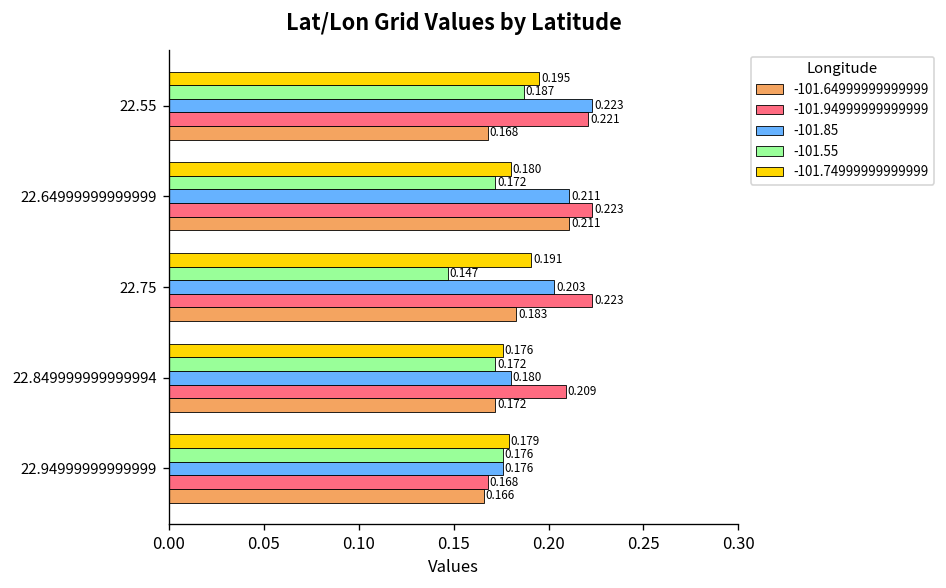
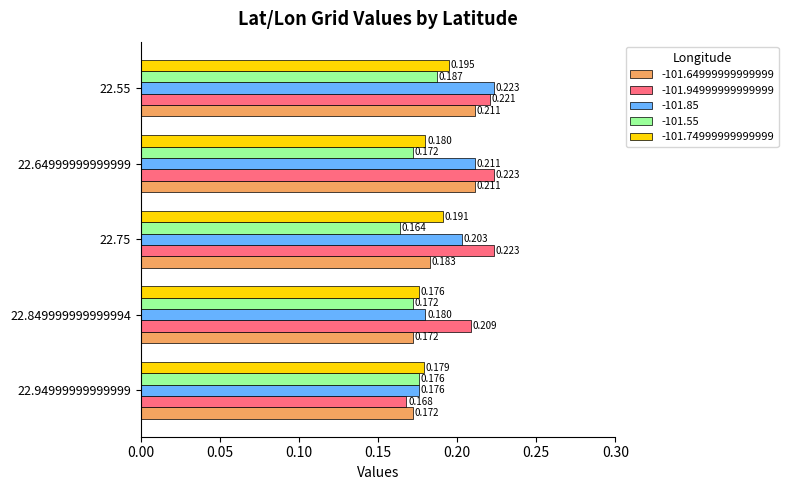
  {
    "-101.64999999999999": {
-     "22.55": 0.168,
+     "22.55": 0.211,
      "22.64999999999999": 0.211,
      "22.75": 0.183,
      "22.849999999999994": 0.172,
-     "22.94999999999999": 0.166
+     "22.94999999999999": 0.172
    },
    "-101.94999999999999": {
      "22.55": 0.221,
      "22.64999999999999": 0.223,
      "22.75": 0.223,
      "22.849999999999994": 0.209,
      "22.94999999999999": 0.168
    },
    "-101.85": {
      "22.55": 0.223,
      "22.64999999999999": 0.211,
      "22.75": 0.203,
      "22.849999999999994": 0.180,
      "22.94999999999999": 0.176
    },
    "-101.55": {
      "22.55": 0.187,
      "22.64999999999999": 0.172,
-     "22.75": 0.147,
+     "22.75": 0.164,
      "22.849999999999994": 0.172,
      "22.94999999999999": 0.176
    },
    "-101.74999999999999": {
      "22.55": 0.195,
      "22.64999999999999": 0.180,
      "22.75": 0.191,
      "22.849999999999994": 0.176,
      "22.94999999999999": 0.179
    }
  }
